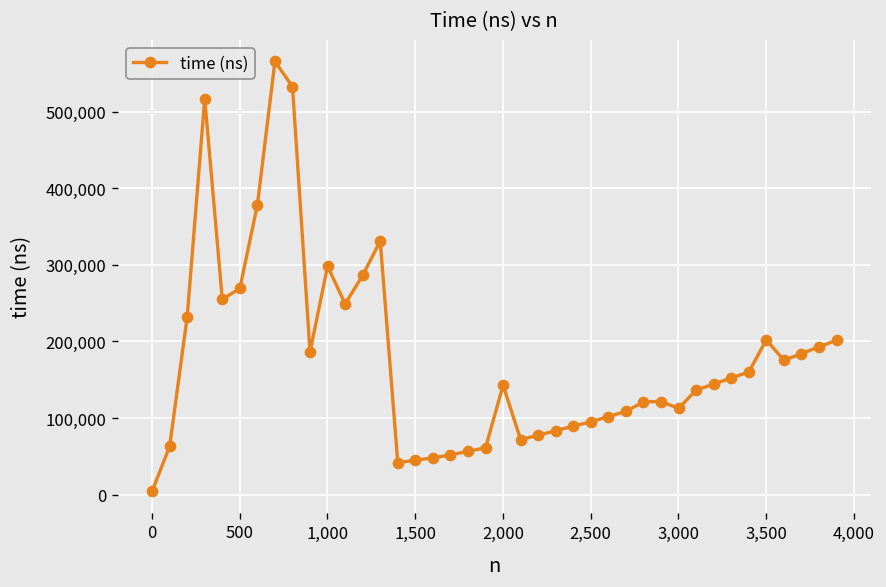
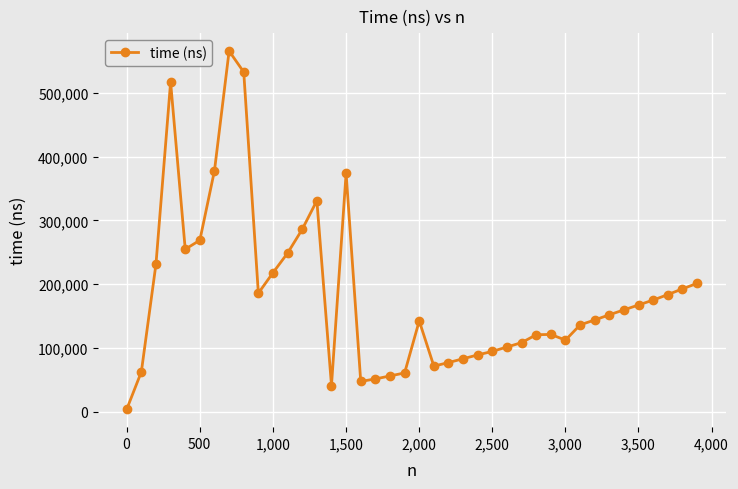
  {
    "0": "0",
    "500": "270,000",
-   "1,000": "300,000",
-   "1,500": "40,000",
+   "1,000": "220,000",
+   "1,500": "370,000",
    "2,000": "140,000",
    "2,500": "90,000",
    "3,000": "110,000",
-   "3,500": "200,000"
+   "3,500": "170,000"
  }
